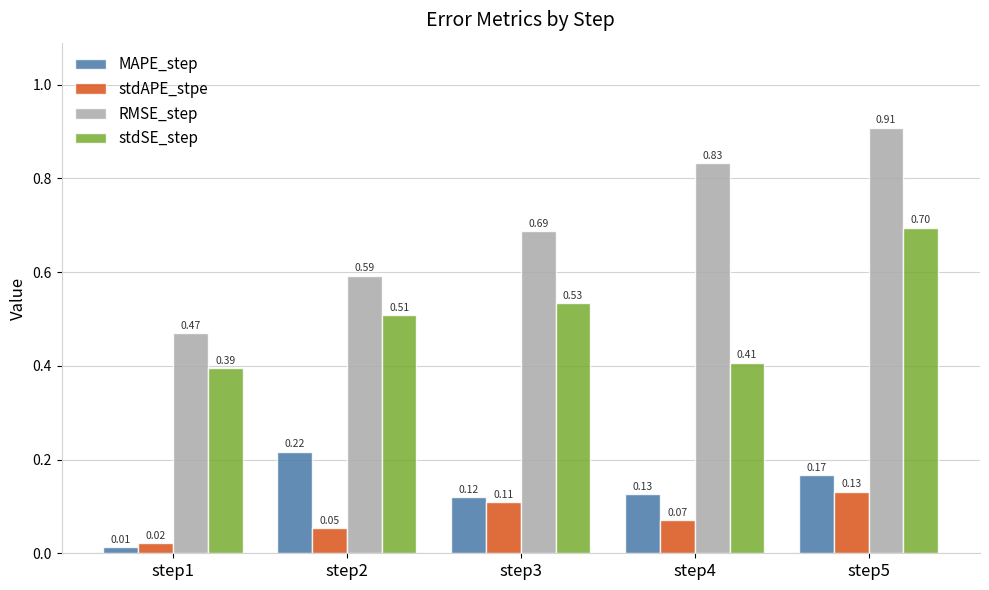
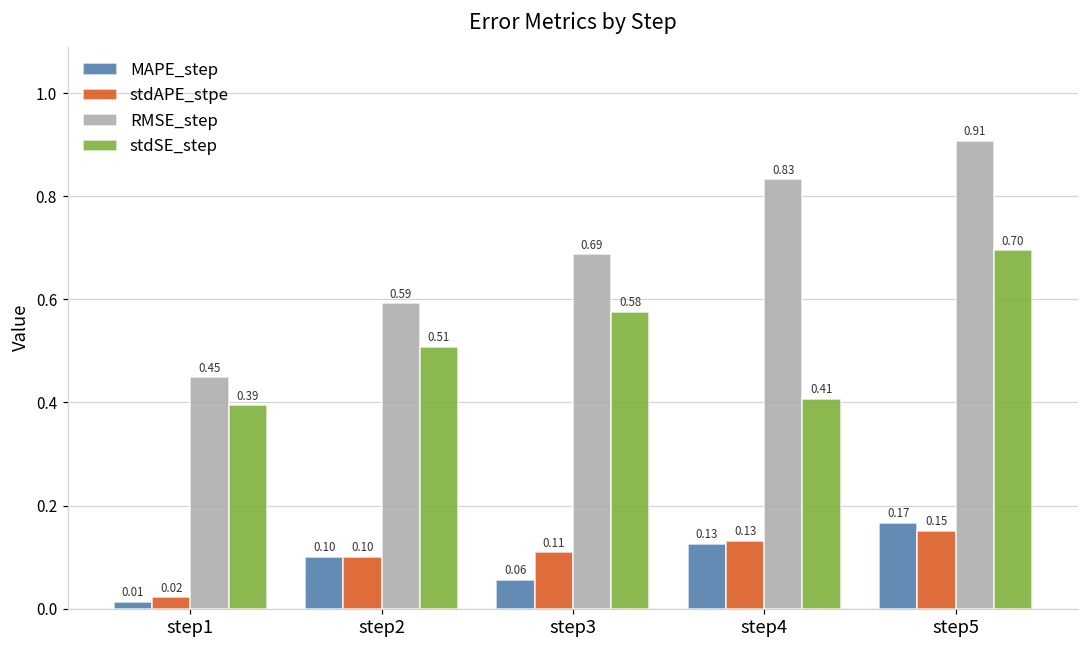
  {
    "MAPE_step": {
      "step1": 0.01,
-     "step2": 0.22,
-     "step3": 0.12,
+     "step2": 0.10,
+     "step3": 0.06,
      "step4": 0.13,
      "step5": 0.17
    },
    "stdAPE_stpe": {
      "step1": 0.02,
-     "step2": 0.05,
+     "step2": 0.10,
      "step3": 0.11,
-     "step4": 0.07,
-     "step5": 0.13
+     "step4": 0.13,
+     "step5": 0.15
    },
    "RMSE_step": {
-     "step1": 0.47,
+     "step1": 0.45,
      "step2": 0.59,
      "step3": 0.69,
      "step4": 0.83,
      "step5": 0.91
    },
    "stdSE_step": {
      "step1": 0.39,
      "step2": 0.51,
-     "step3": 0.53,
+     "step3": 0.58,
      "step4": 0.41,
      "step5": 0.70
    }
  }
